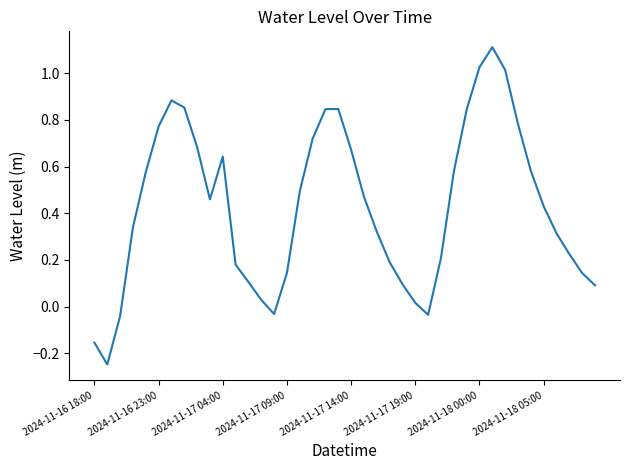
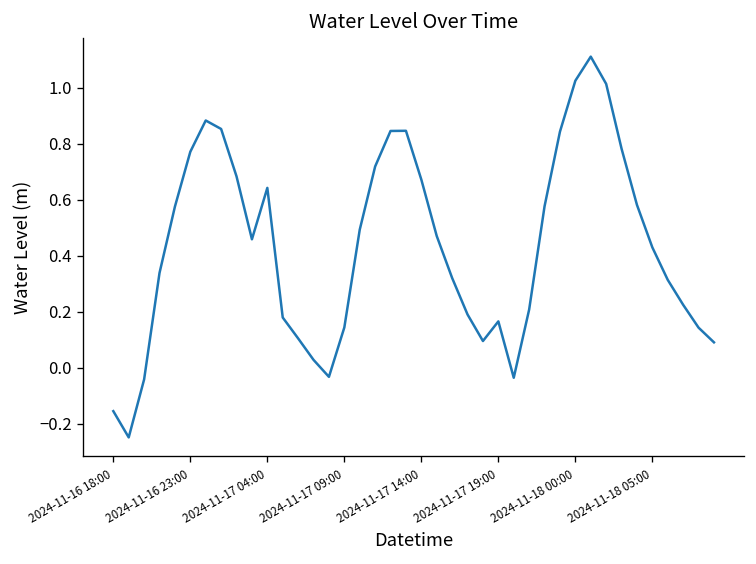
  {
    "2024-11-16 18:00": -0.15,
    "2024-11-16 23:00": 0.77,
    "2024-11-17 04:00": 0.64,
    "2024-11-17 09:00": 0.14,
    "2024-11-17 14:00": 0.67,
-   "2024-11-17 19:00": 0.02,
+   "2024-11-17 19:00": 0.17,
    "2024-11-18 00:00": 1.03,
    "2024-11-18 05:00": 0.43
  }
